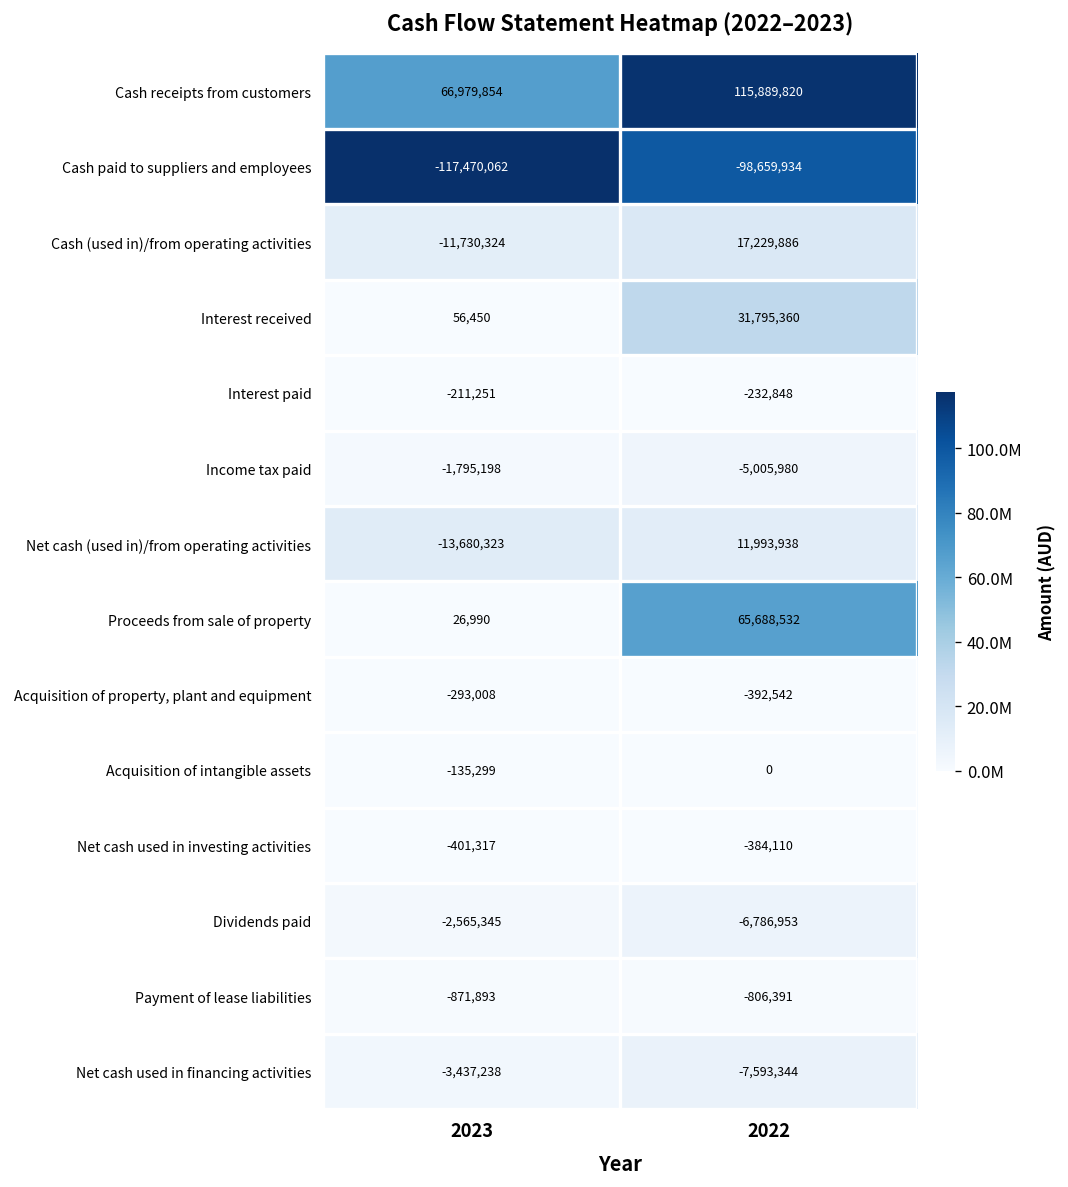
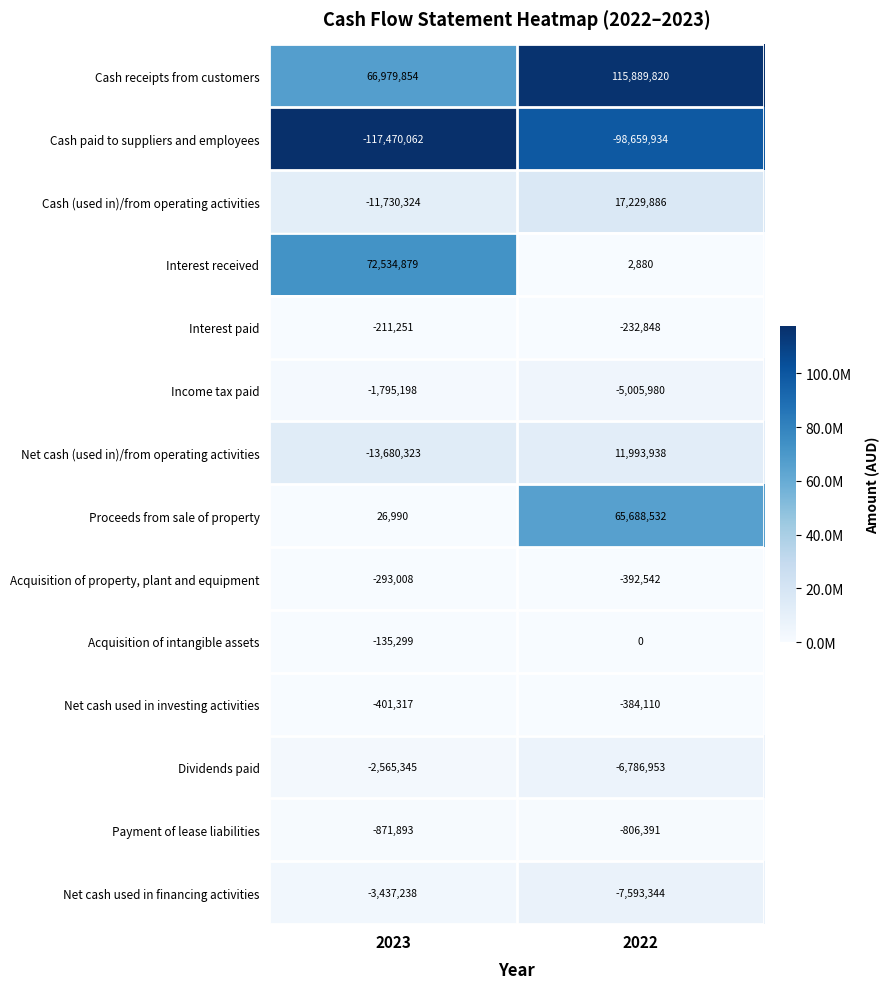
  {
    "Cash receipts from customers": {
      "2023": "66,979,854",
      "2022": "115,889,820"
    },
    "Cash paid to suppliers and employees": {
      "2023": "-117,470,062",
      "2022": "-98,659,934"
    },
    "Cash (used in)/from operating activities": {
      "2023": "-11,730,324",
      "2022": "17,229,886"
    },
    "Interest received": {
-     "2023": "56,450",
-     "2022": "31,795,360"
+     "2023": "72,534,879",
+     "2022": "2,880"
    },
    "Interest paid": {
      "2023": "-211,251",
      "2022": "-232,848"
    },
    "Income tax paid": {
      "2023": "-1,795,198",
      "2022": "-5,005,980"
    },
    "Net cash (used in)/from operating activities": {
      "2023": "-13,680,323",
      "2022": "11,993,938"
    },
    "Proceeds from sale of property": {
      "2023": "26,990",
      "2022": "65,688,532"
    },
    "Acquisition of property, plant and equipment": {
      "2023": "-293,008",
      "2022": "-392,542"
    },
    "Acquisition of intangible assets": {
      "2023": "-135,299",
      "2022": "0"
    },
    "Net cash used in investing activities": {
      "2023": "-401,317",
      "2022": "-384,110"
    },
    "Dividends paid": {
      "2023": "-2,565,345",
      "2022": "-6,786,953"
    },
    "Payment of lease liabilities": {
      "2023": "-871,893",
      "2022": "-806,391"
    },
    "Net cash used in financing activities": {
      "2023": "-3,437,238",
      "2022": "-7,593,344"
    }
  }
